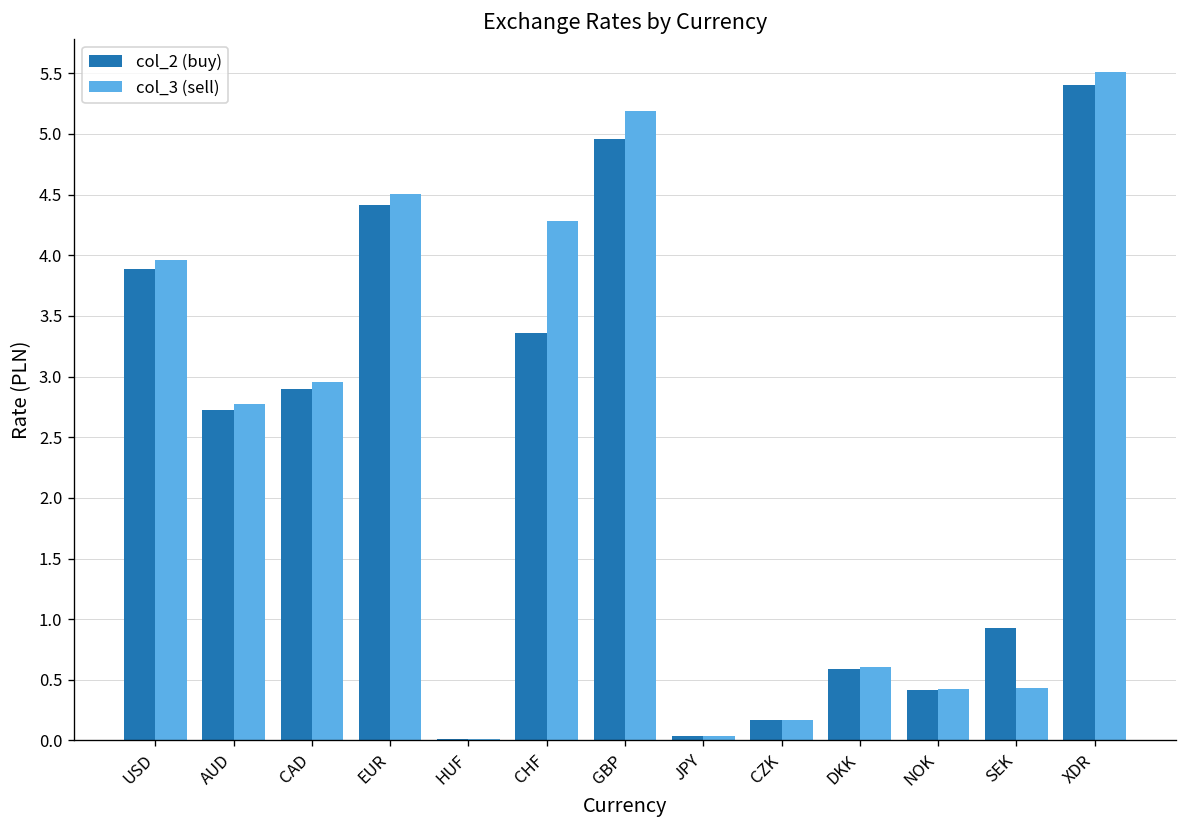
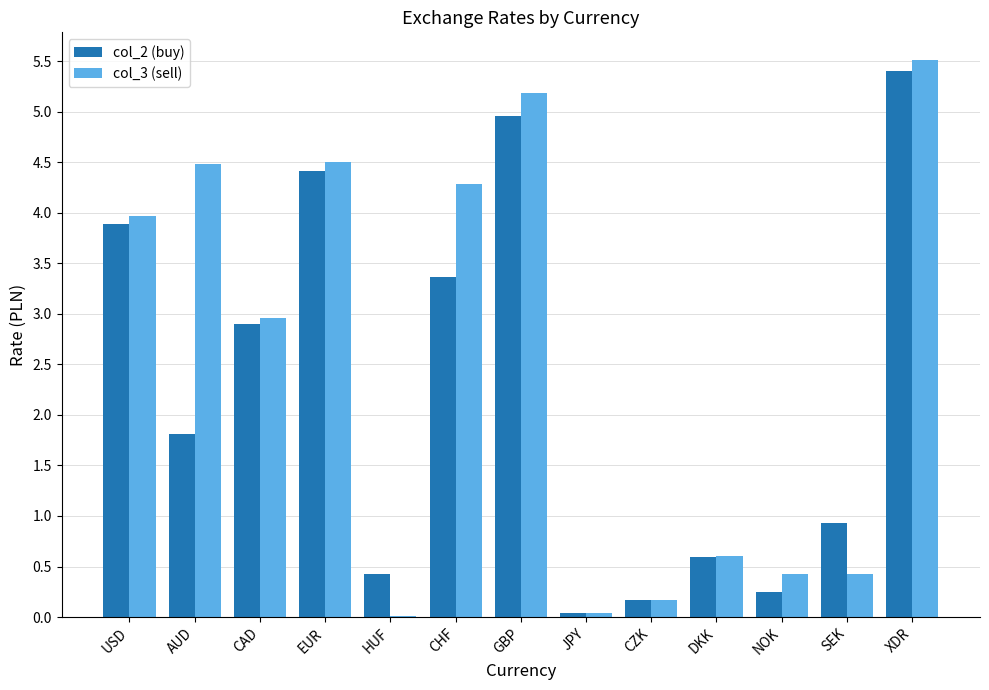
  {
    "col_2 (buy)": {
      "USD": 3.89,
-     "AUD": 2.72,
+     "AUD": 1.81,
      "CAD": 2.90,
      "EUR": 4.42,
-     "HUF": 0.01,
+     "HUF": 0.42,
      "CHF": 3.36,
      "GBP": 4.95,
      "JPY": 0.04,
      "CZK": 0.17,
      "DKK": 0.59,
-     "NOK": 0.42,
+     "NOK": 0.25,
      "SEK": 0.93,
      "XDR": 5.40
    },
    "col_3 (sell)": {
      "USD": 3.96,
-     "AUD": 2.78,
+     "AUD": 4.49,
      "CAD": 2.95,
      "EUR": 4.50,
      "CHF": 4.28,
      "GBP": 5.19,
      "JPY": 0.04,
      "CZK": 0.17,
      "DKK": 0.60,
      "NOK": 0.43,
      "SEK": 0.43,
      "XDR": 5.51
    }
  }
